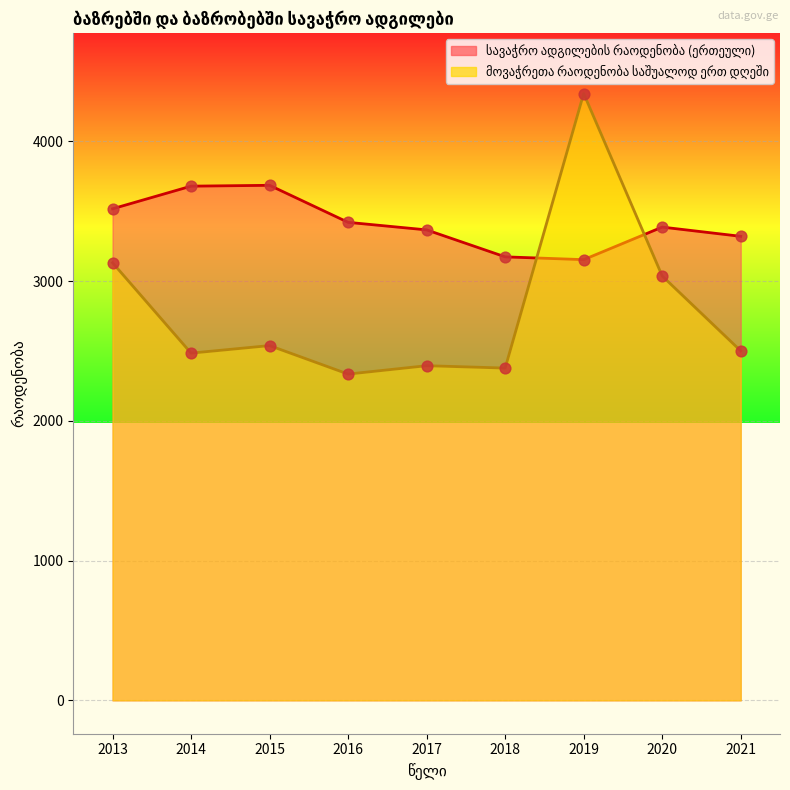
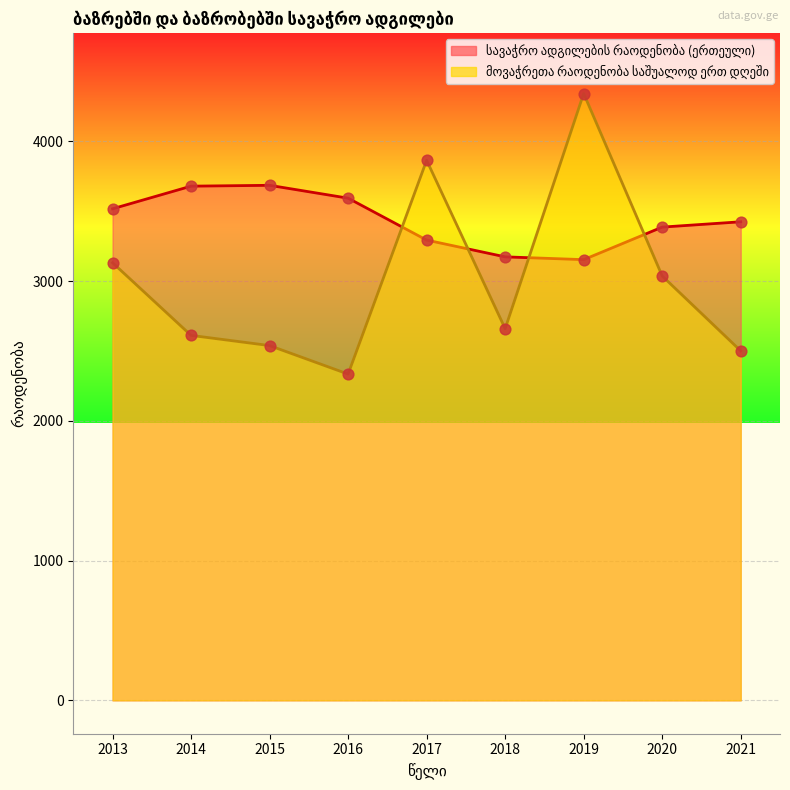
  {
    "სავაჭრო ადგილების რაოდენობა (ერთეული)": {
      "2013": 3520,
      "2014": 3680,
      "2015": 3690,
-     "2016": 3420,
-     "2017": 3370,
+     "2016": 3590,
+     "2017": 3290,
      "2018": 3170,
      "2019": 3150,
      "2020": 3390,
-     "2021": 3320
+     "2021": 3430
    },
    "მოვაჭრეთა რაოდენობა საშუალოდ ერთ დღეში": {
      "2013": 3130,
-     "2014": 2490,
+     "2014": 2610,
      "2015": 2540,
      "2016": 2340,
-     "2017": 2400,
-     "2018": 2380,
+     "2017": 3870,
+     "2018": 2660,
      "2019": 4340,
      "2020": 3040,
      "2021": 2500
    }
  }
